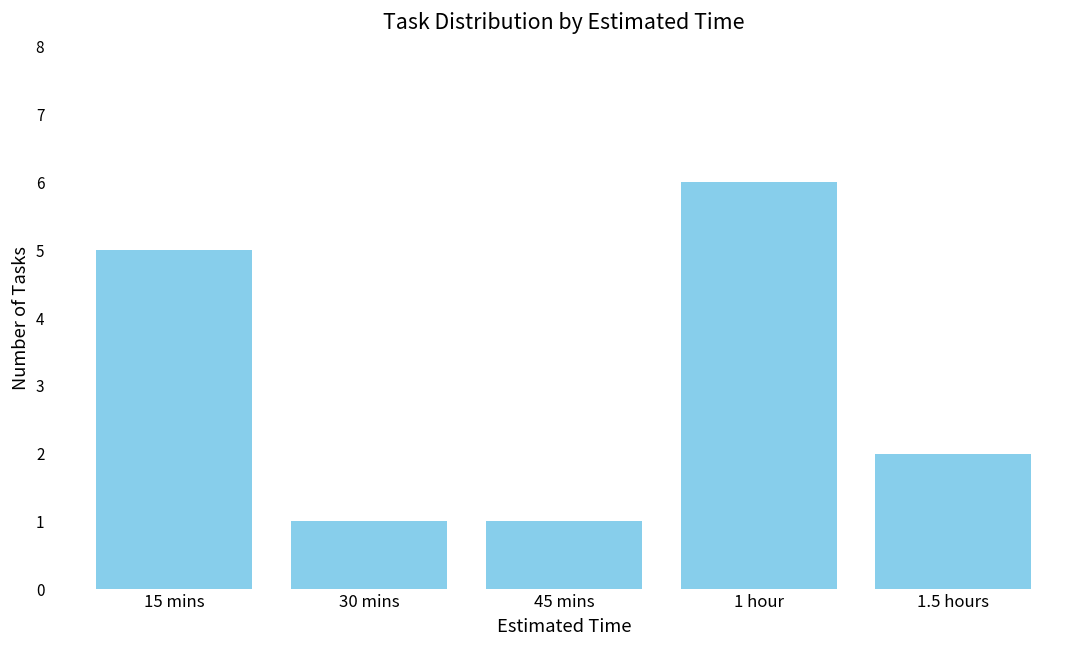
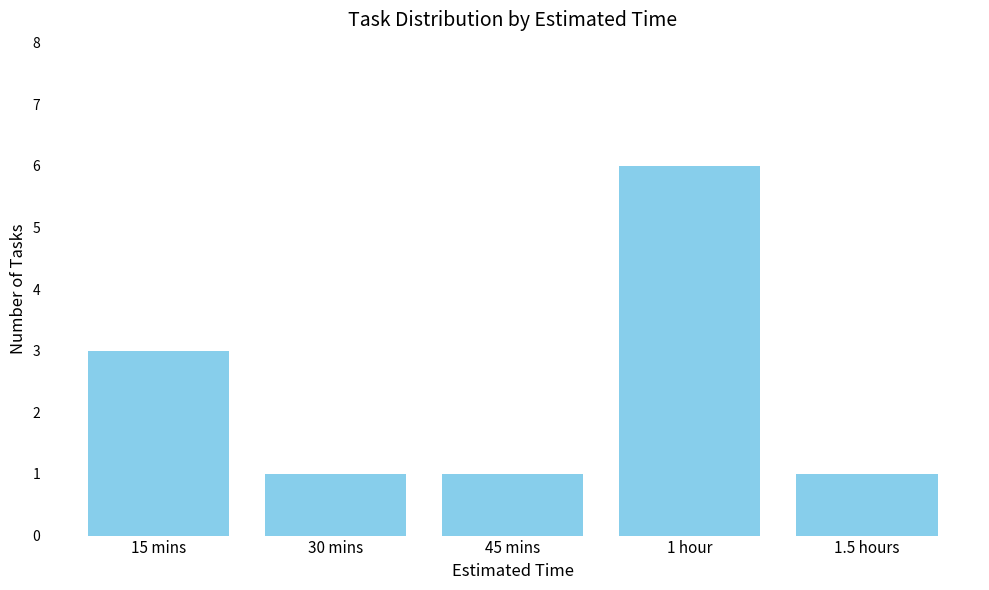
  {
-   "15 mins": 5,
+   "15 mins": 3,
    "30 mins": 1,
    "45 mins": 1,
    "1 hour": 6,
-   "1.5 hours": 2
+   "1.5 hours": 1
  }
